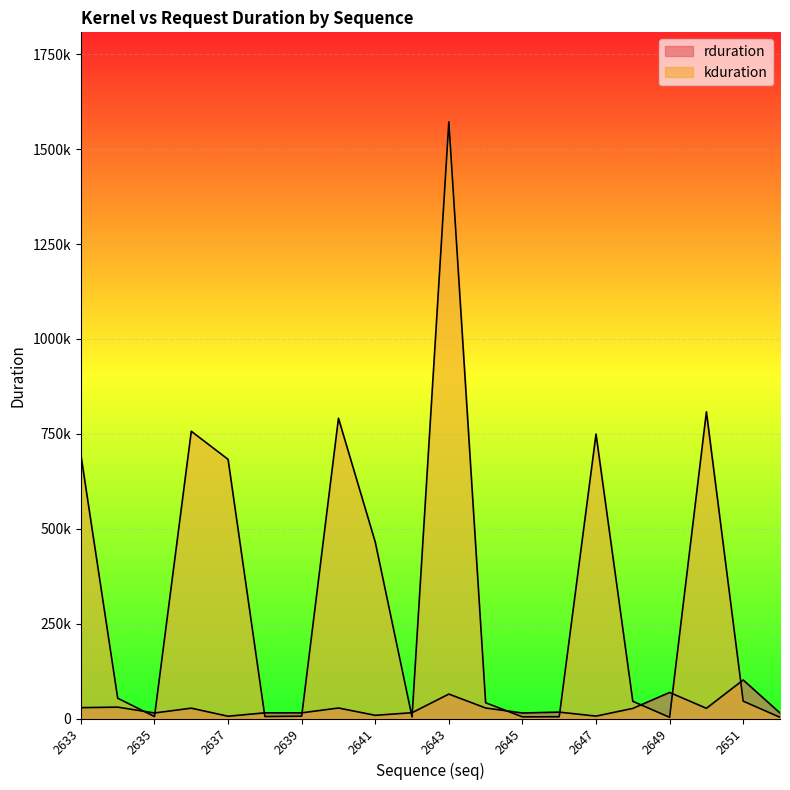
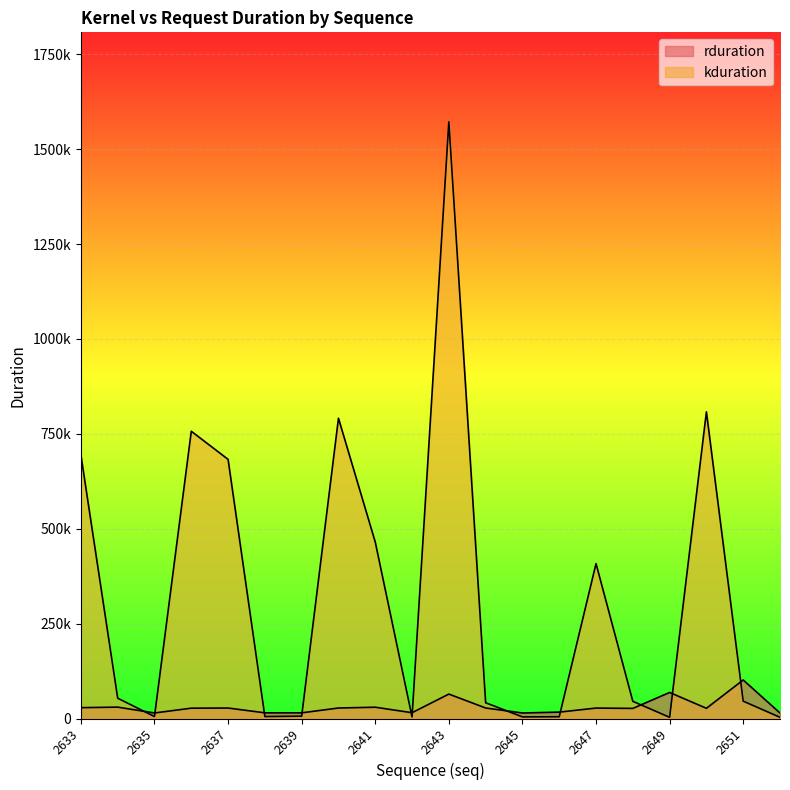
  {
    "rduration": {
      "2633": 30000,
      "2635": 10000,
-     "2637": 10000,
+     "2637": 30000,
      "2639": 10000,
-     "2641": 10000,
+     "2641": 30000,
      "2643": 60000,
      "2645": 10000,
-     "2647": 10000,
+     "2647": 30000,
      "2649": 70000,
      "2651": 100000
    },
    "kduration": {
      "2633": 690000,
      "2635": 10000,
      "2637": 680000,
      "2639": 10000,
      "2641": 460000,
      "2643": 1570000,
      "2645": 0,
-     "2647": 750000,
+     "2647": 410000,
      "2649": 0,
      "2651": 50000
    }
  }
